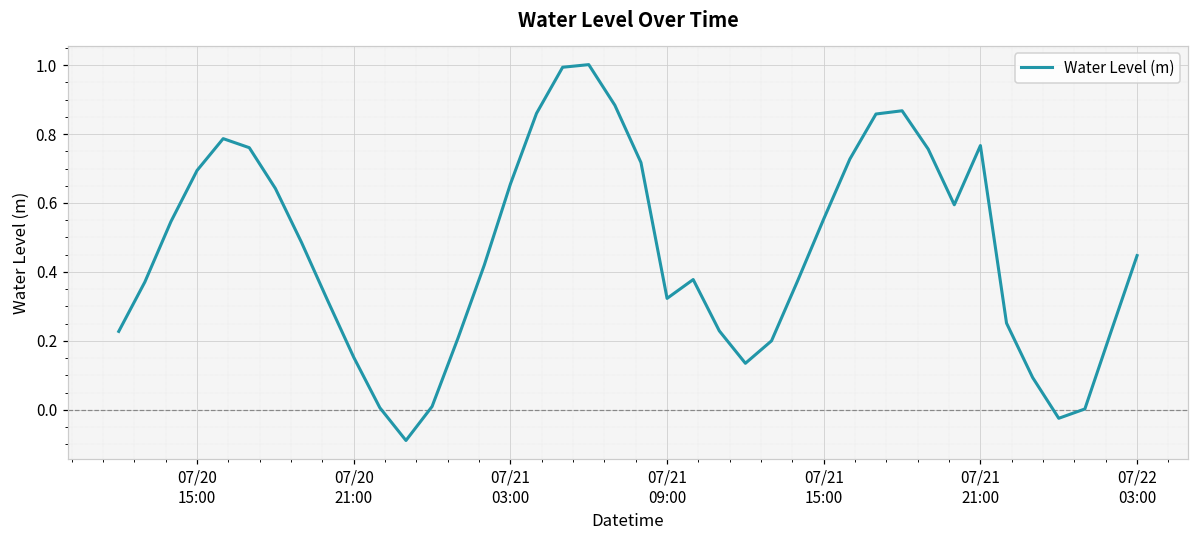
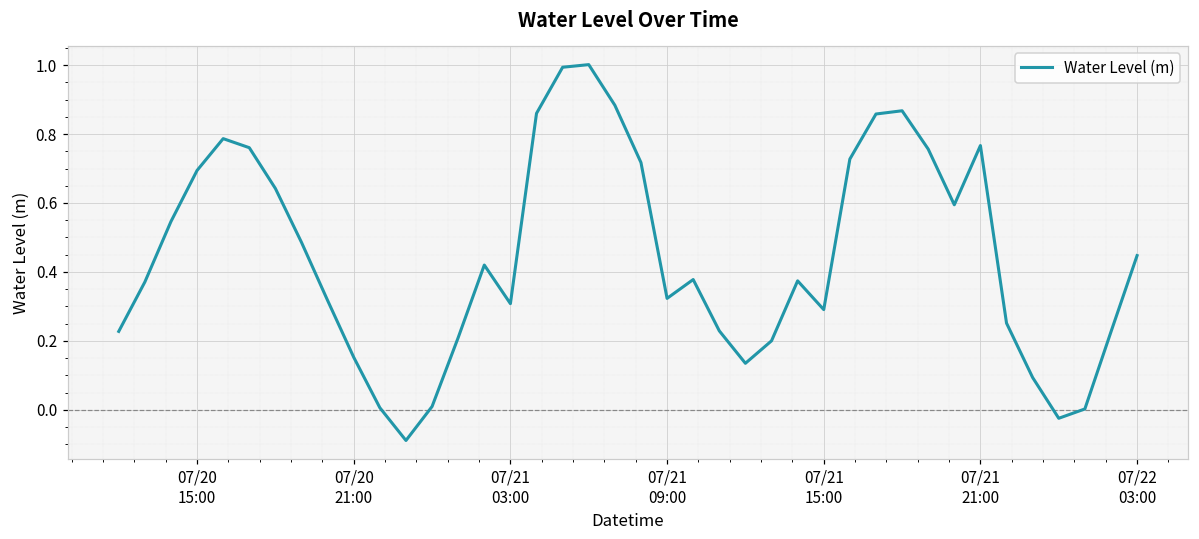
  {
    "07/20 15:00": 0.69,
    "07/20 21:00": 0.15,
-   "07/21 03:00": 0.65,
+   "07/21 03:00": 0.31,
    "07/21 09:00": 0.32,
-   "07/21 15:00": 0.55,
+   "07/21 15:00": 0.29,
    "07/21 21:00": 0.77,
    "07/22 03:00": 0.45
  }
